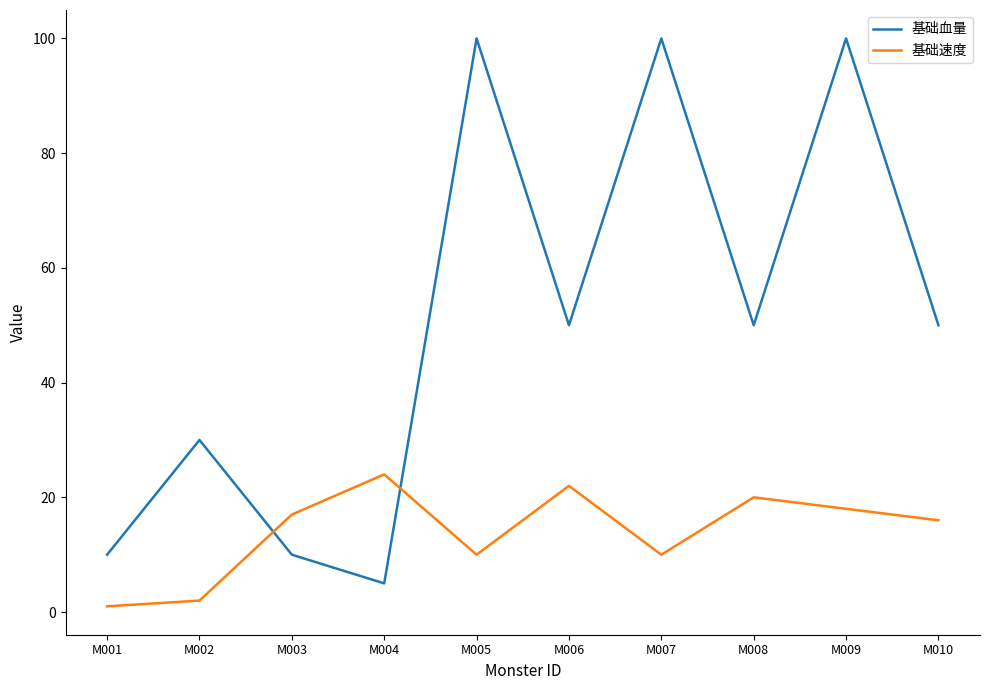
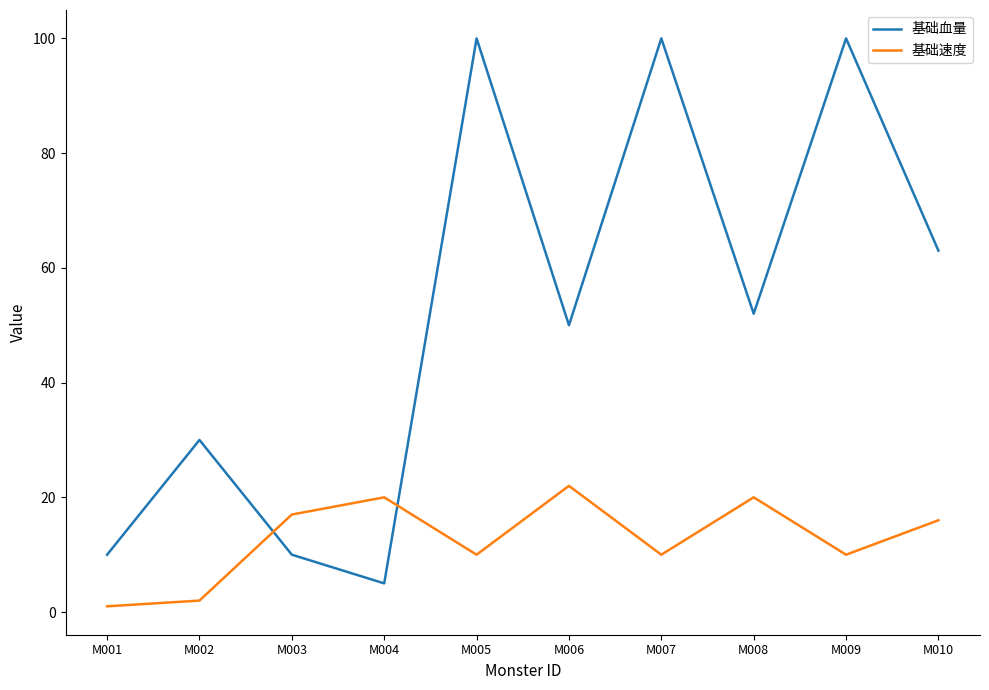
  {
    "基础血量": {
      "M001": 10,
      "M002": 30,
      "M003": 10,
      "M004": 5,
      "M005": 100,
      "M006": 50,
      "M007": 100,
-     "M008": 50,
+     "M008": 52,
      "M009": 100,
-     "M010": 50
+     "M010": 63
    },
    "基础速度": {
      "M001": 1,
      "M002": 2,
      "M003": 17,
-     "M004": 24,
+     "M004": 20,
      "M005": 10,
      "M006": 22,
      "M007": 10,
      "M008": 20,
-     "M009": 18,
+     "M009": 10,
      "M010": 16
    }
  }
